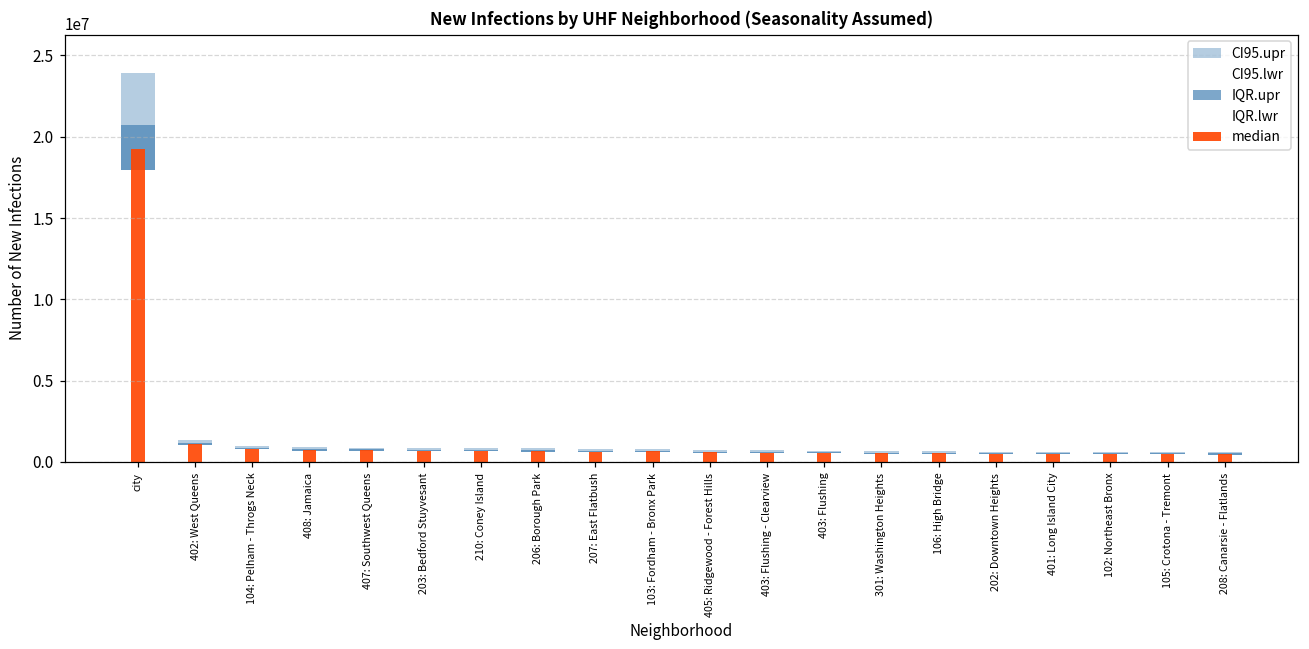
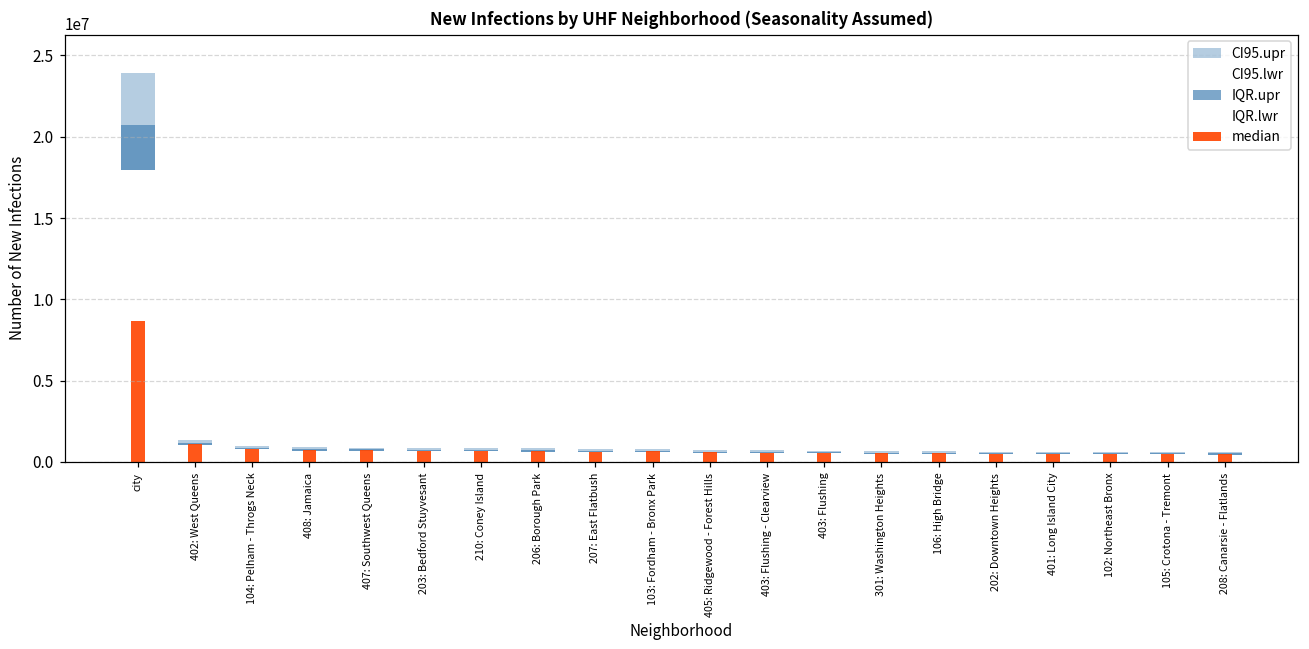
  {
    "median": {
-     "city": 19300000,
+     "city": 8700000,
      "106: High Bridge": 500000,
      "202: Downtown Heights": 500000,
      "401: Long Island City": 500000,
      "102: Northeast Bronx": 500000,
      "105: Crotona - Tremont": 500000,
      "208: Canarsie - Flatlands": 500000
    }
  }
